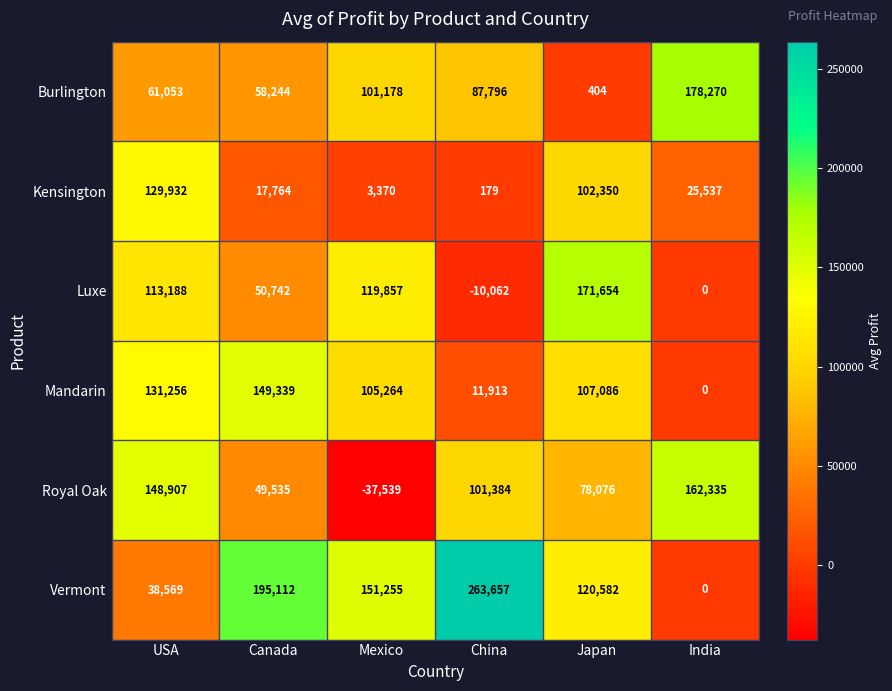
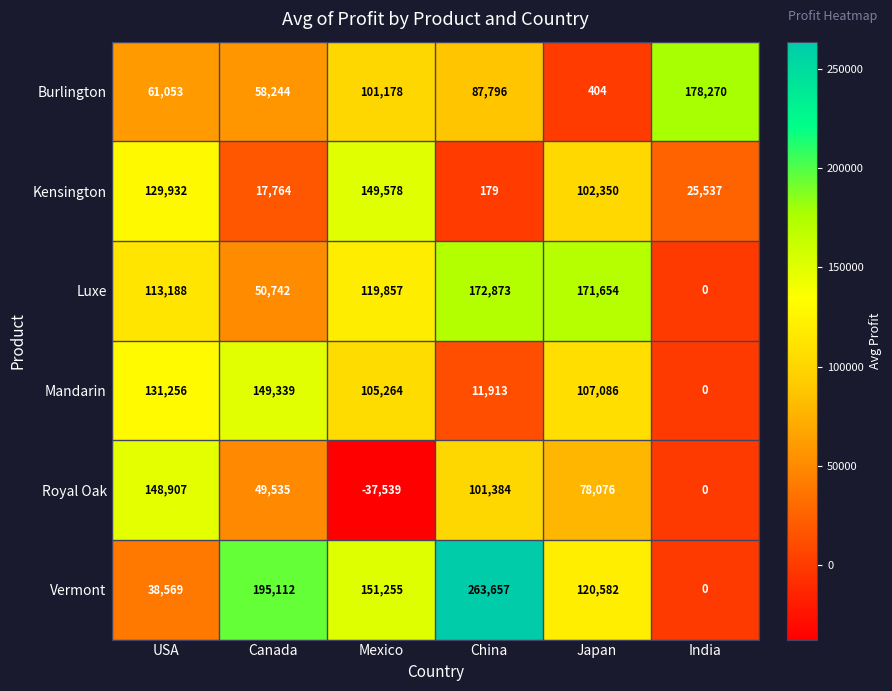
  {
    "Burlington": {
      "USA": "61,053",
      "Canada": "58,244",
      "Mexico": "101,178",
      "China": "87,796",
      "Japan": "404",
      "India": "178,270"
    },
    "Kensington": {
      "USA": "129,932",
      "Canada": "17,764",
-     "Mexico": "3,370",
+     "Mexico": "149,578",
      "China": "179",
      "Japan": "102,350",
      "India": "25,537"
    },
    "Luxe": {
      "USA": "113,188",
      "Canada": "50,742",
      "Mexico": "119,857",
-     "China": "-10,062",
+     "China": "172,873",
      "Japan": "171,654",
      "India": "0"
    },
    "Mandarin": {
      "USA": "131,256",
      "Canada": "149,339",
      "Mexico": "105,264",
      "China": "11,913",
      "Japan": "107,086",
      "India": "0"
    },
    "Royal Oak": {
      "USA": "148,907",
      "Canada": "49,535",
      "Mexico": "-37,539",
      "China": "101,384",
      "Japan": "78,076",
-     "India": "162,335"
+     "India": "0"
    },
    "Vermont": {
      "USA": "38,569",
      "Canada": "195,112",
      "Mexico": "151,255",
      "China": "263,657",
      "Japan": "120,582",
      "India": "0"
    }
  }
